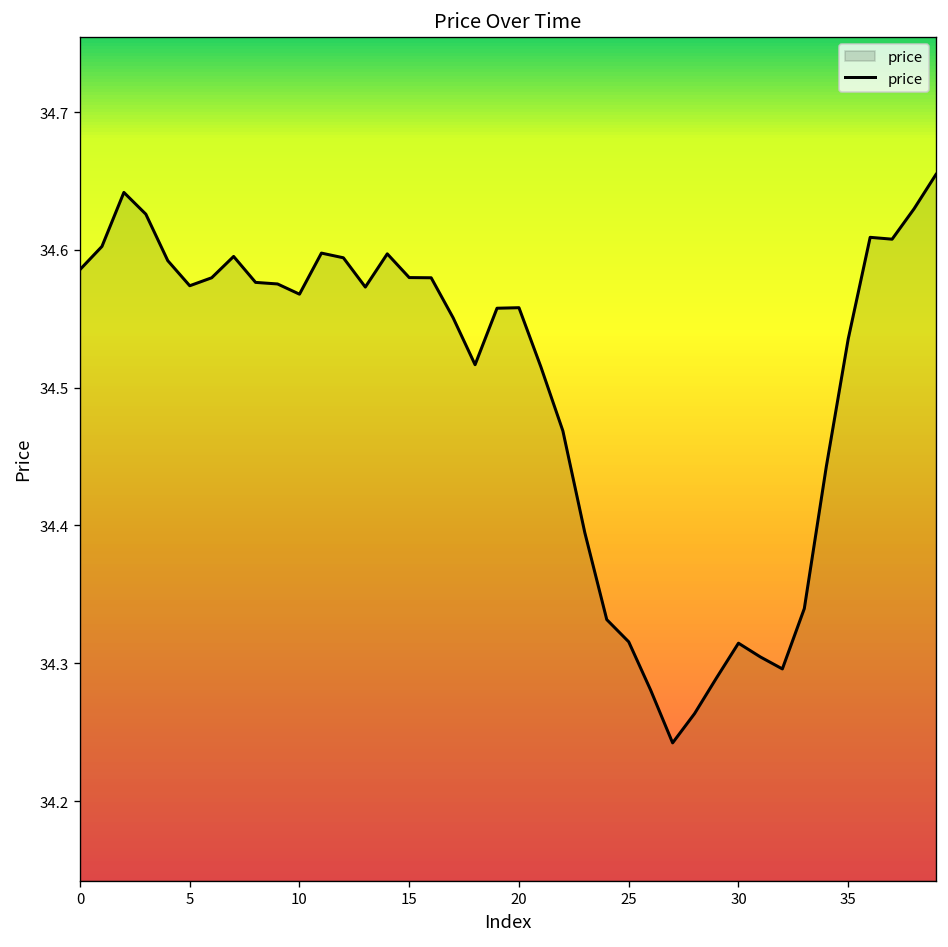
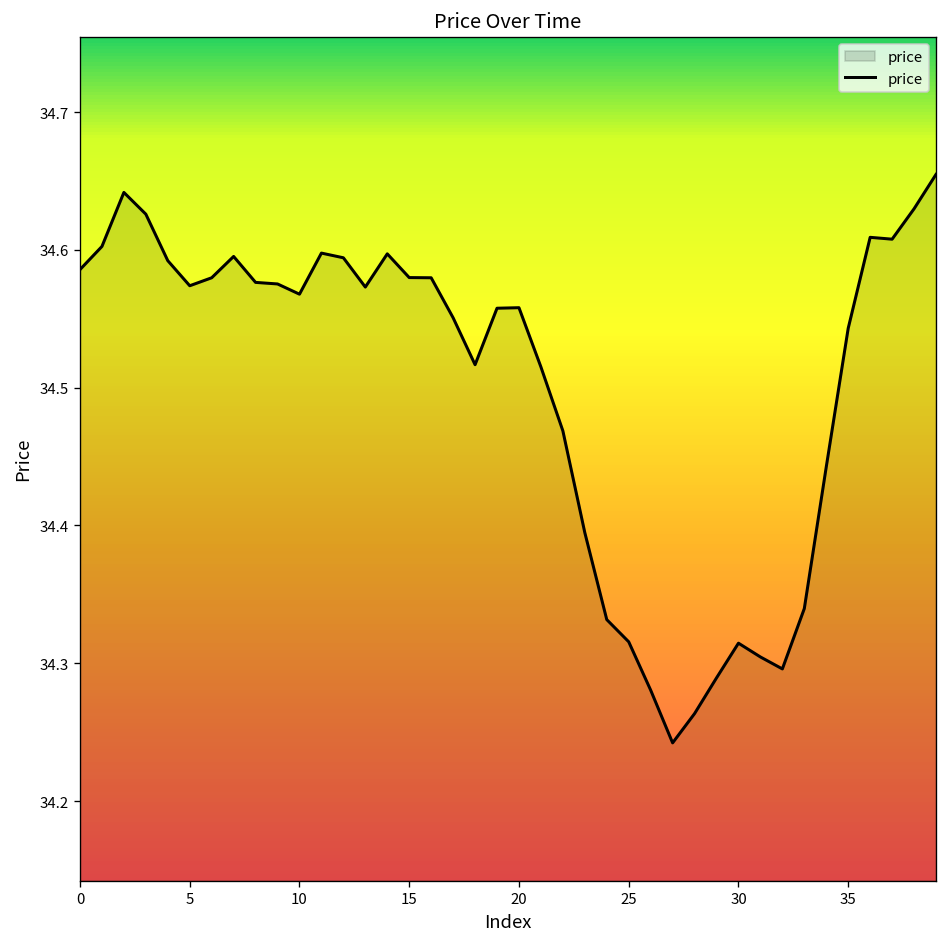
  {
    "0": 34.586,
    "5": 34.574,
    "10": 34.568,
    "15": 34.580,
    "20": 34.558,
    "25": 34.316,
    "30": 34.315,
-   "35": 34.535
+   "35": 34.543
  }
